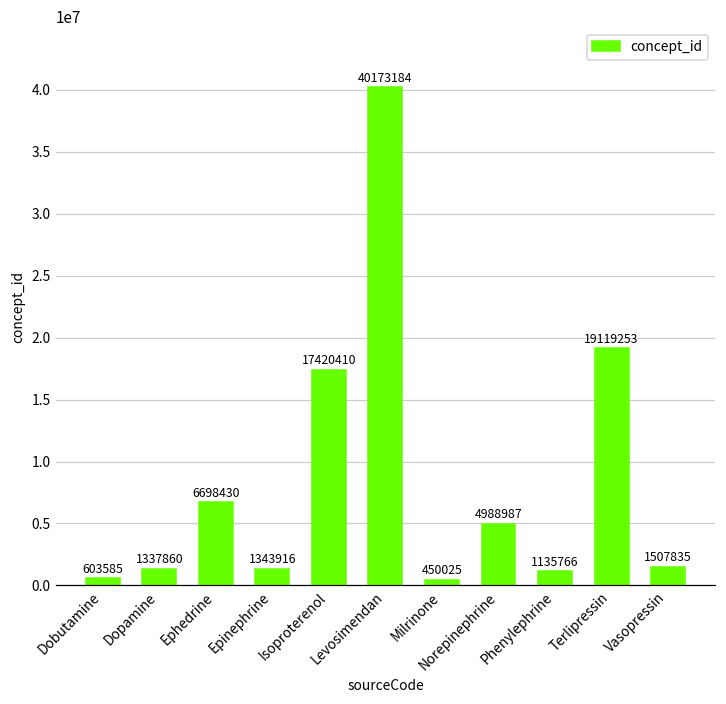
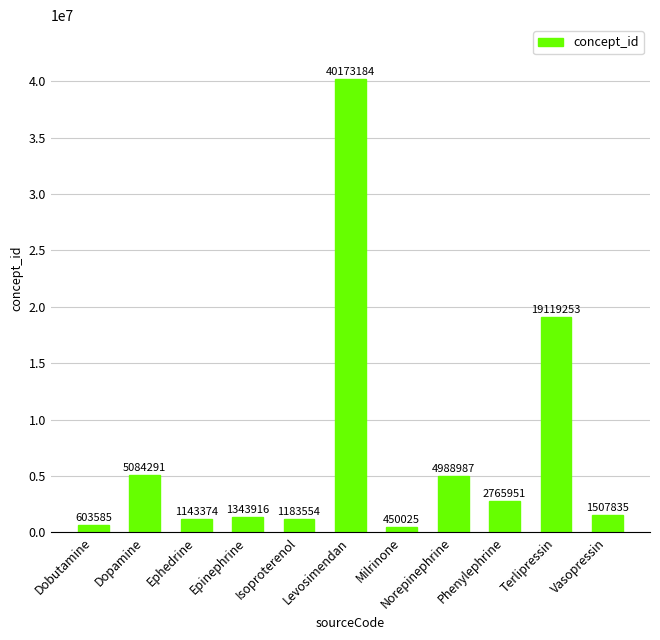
  {
    "Dobutamine": 603585,
-   "Dopamine": 1337860,
-   "Ephedrine": 6698430,
+   "Dopamine": 5084291,
+   "Ephedrine": 1143374,
    "Epinephrine": 1343916,
-   "Isoproterenol": 17420410,
+   "Isoproterenol": 1183554,
    "Levosimendan": 40173184,
    "Milrinone": 450025,
    "Norepinephrine": 4988987,
-   "Phenylephrine": 1135766,
+   "Phenylephrine": 2765951,
    "Terlipressin": 19119253,
    "Vasopressin": 1507835
  }
